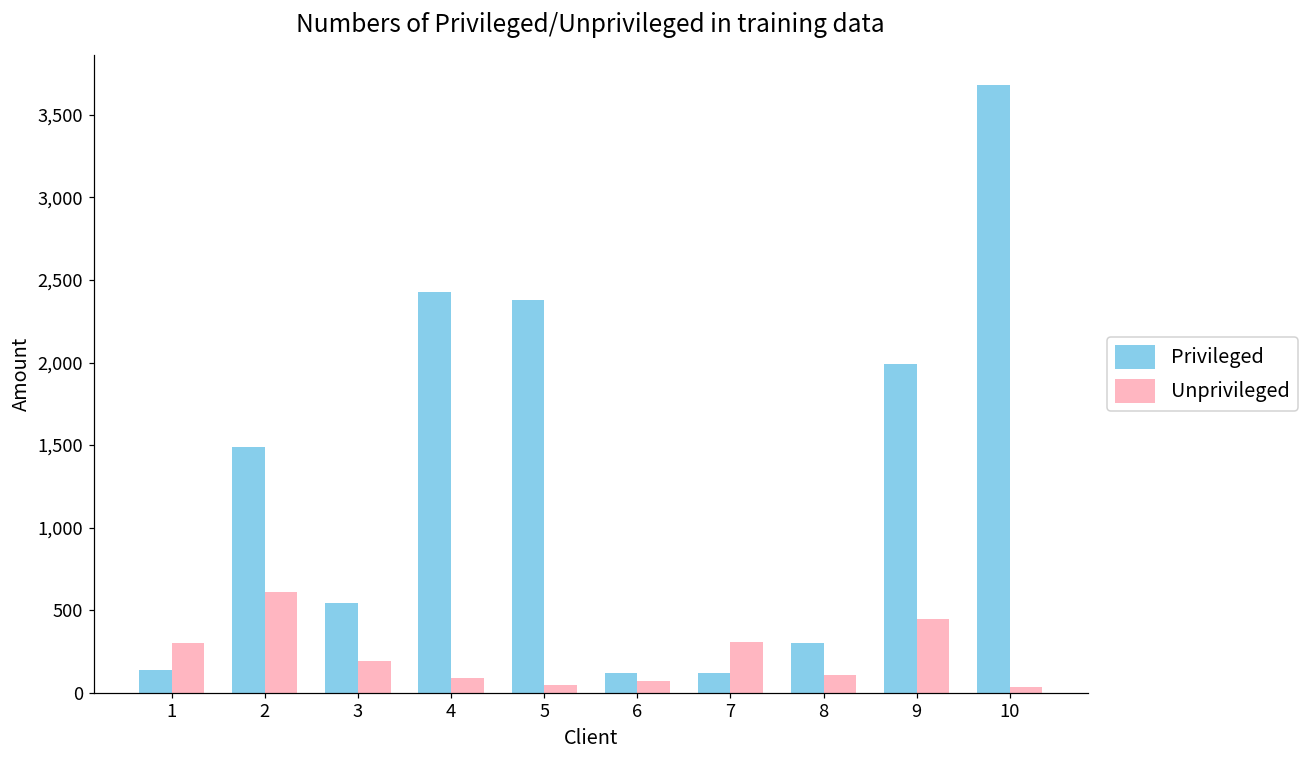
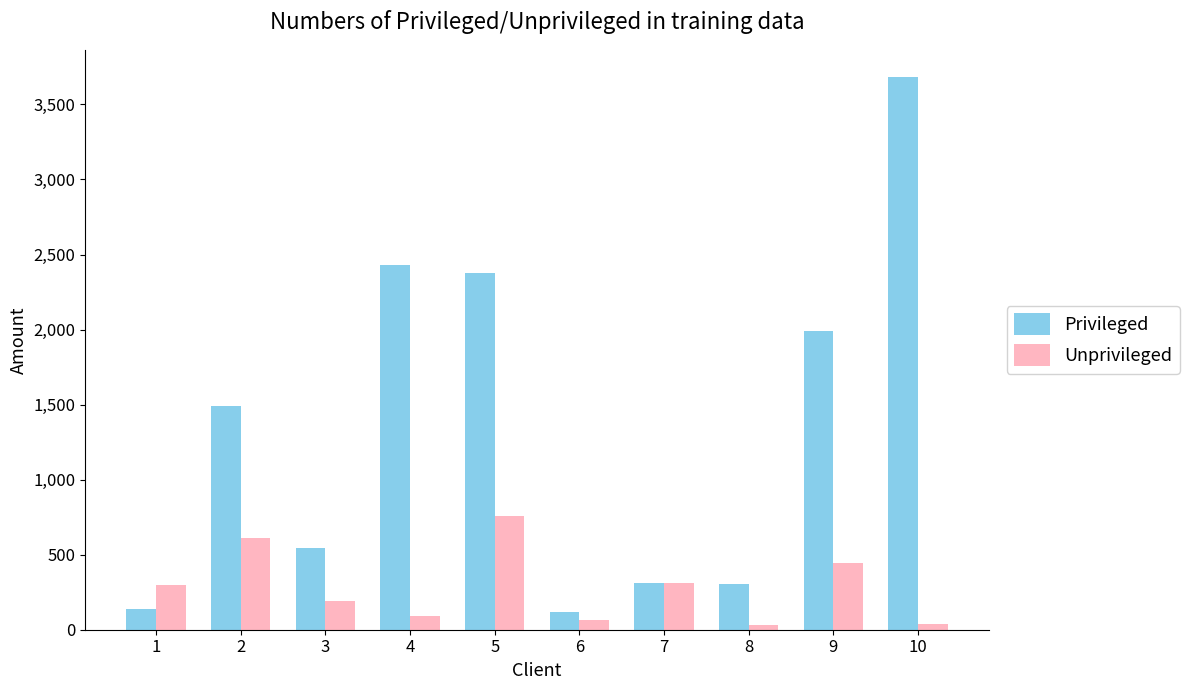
  {
    "Privileged": {
      "1": "140",
      "2": "1,490",
      "3": "540",
      "4": "2,430",
      "5": "2,380",
      "6": "120",
-     "7": "120",
+     "7": "310",
      "8": "300",
      "9": "1,990",
      "10": "3,680"
    },
    "Unprivileged": {
      "1": "300",
      "2": "610",
      "3": "190",
      "4": "90",
-     "5": "50",
+     "5": "760",
      "6": "70",
      "7": "310",
-     "8": "110",
+     "8": "30",
      "9": "450",
      "10": "40"
    }
  }
